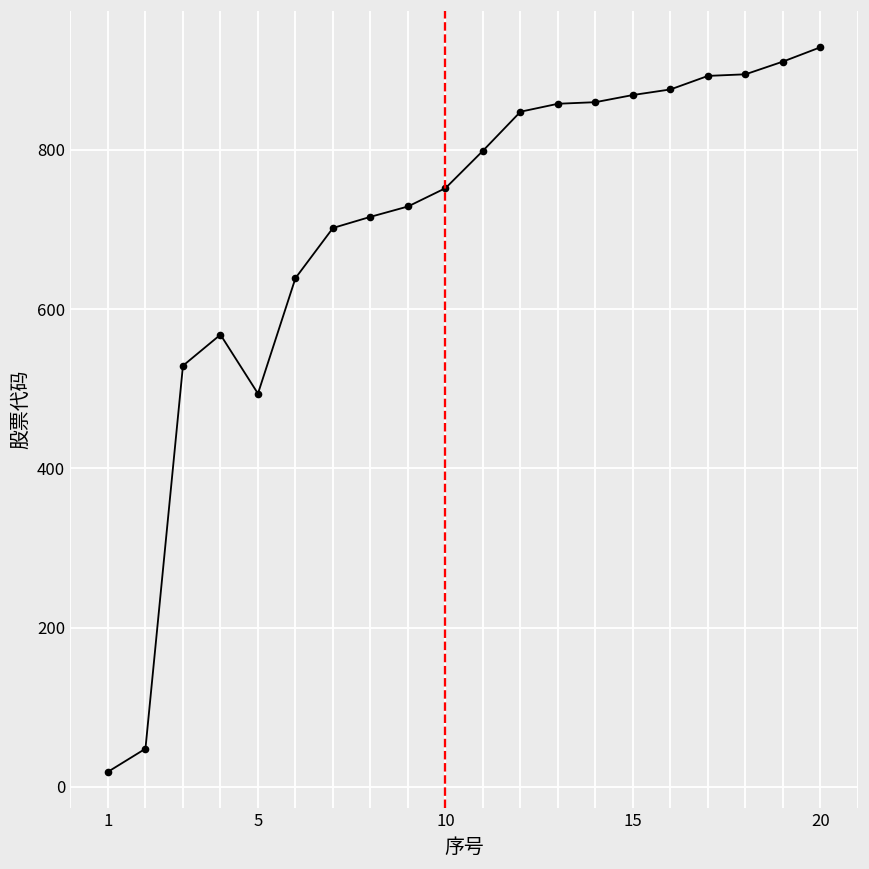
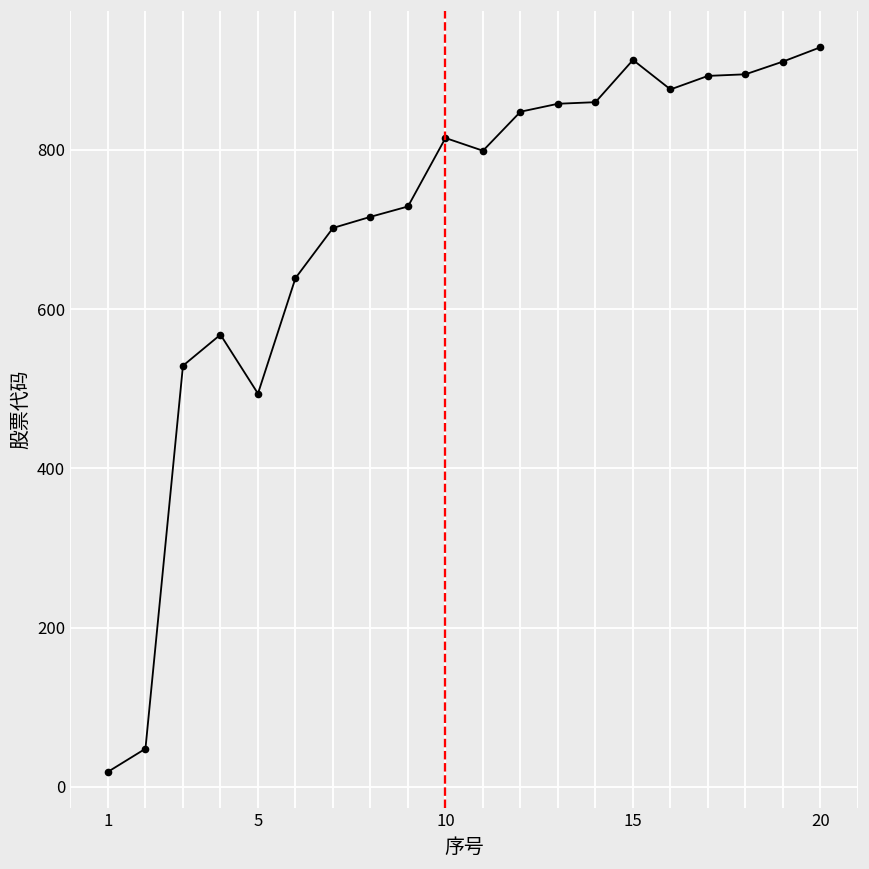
  {
    "1": 20,
    "5": 490,
-   "10": 750,
-   "15": 870,
+   "10": 820,
+   "15": 910,
    "20": 930
  }
